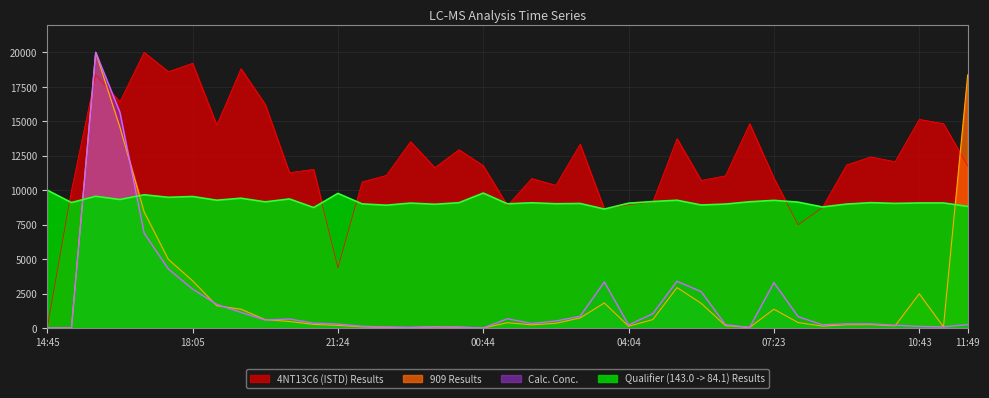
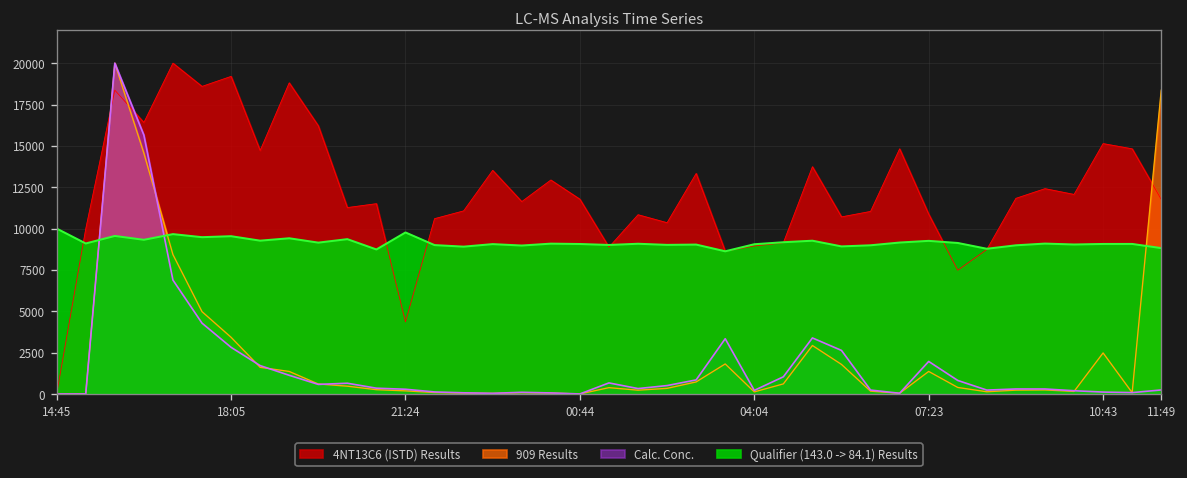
  {
    "4NT13C6 (ISTD) Results": {
      "18:05": 19200,
      "21:24": 4400,
      "00:44": 11800,
      "07:23": 10900,
      "10:43": 15100,
      "11:49": 11800
    },
    "909 Results": {
      "18:05": 3400,
      "07:23": 1400,
      "10:43": 2500,
      "11:49": 18400
    },
    "Calc. Conc.": {
      "18:05": 2800,
-     "07:23": 3300,
+     "07:23": 2000,
      "10:43": 100,
      "11:49": 200
    },
    "Qualifier (143.0 -> 84.1) Results": {
      "14:45": 10000,
      "18:05": 9500,
      "21:24": 9800,
-     "00:44": 9800,
+     "00:44": 9100,
      "07:23": 9300,
      "10:43": 9100,
      "11:49": 8800
    }
  }
